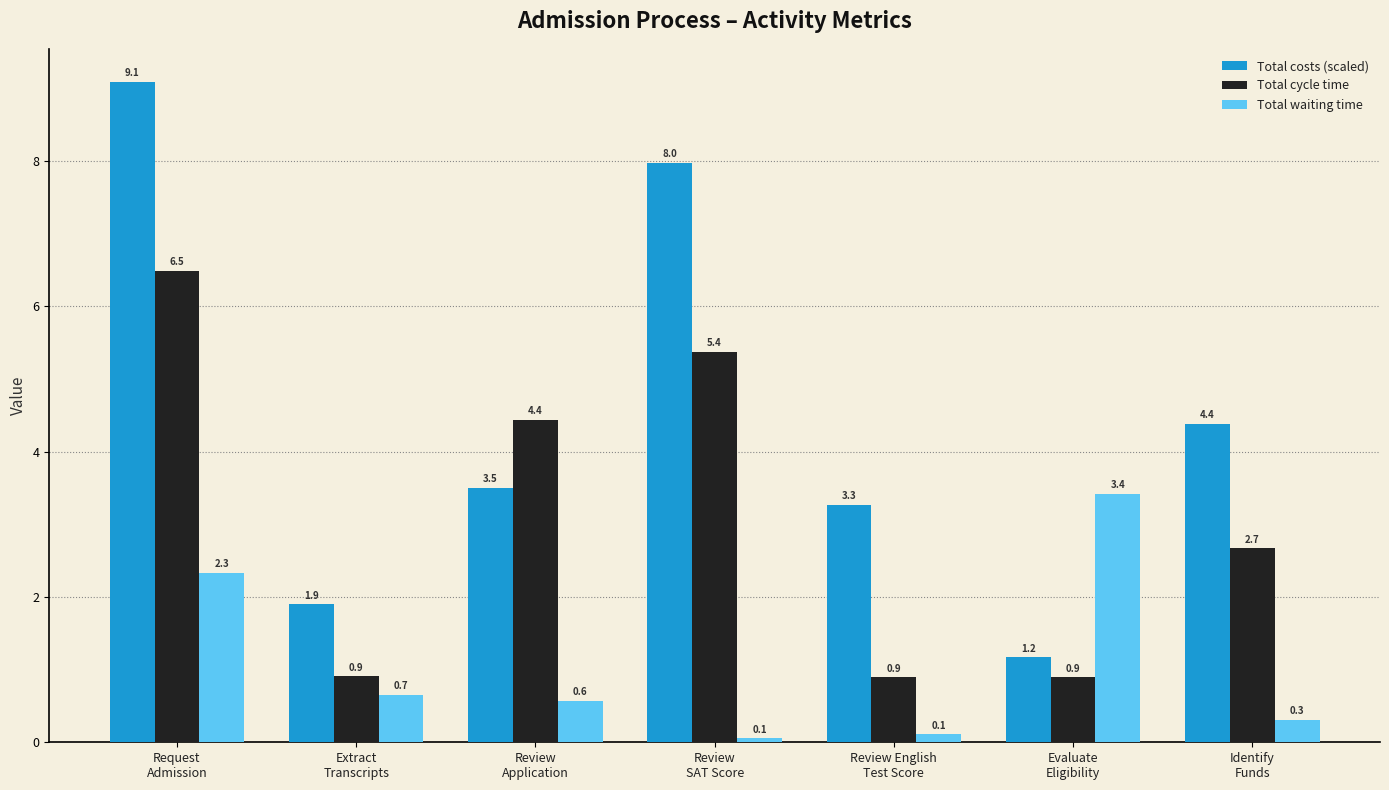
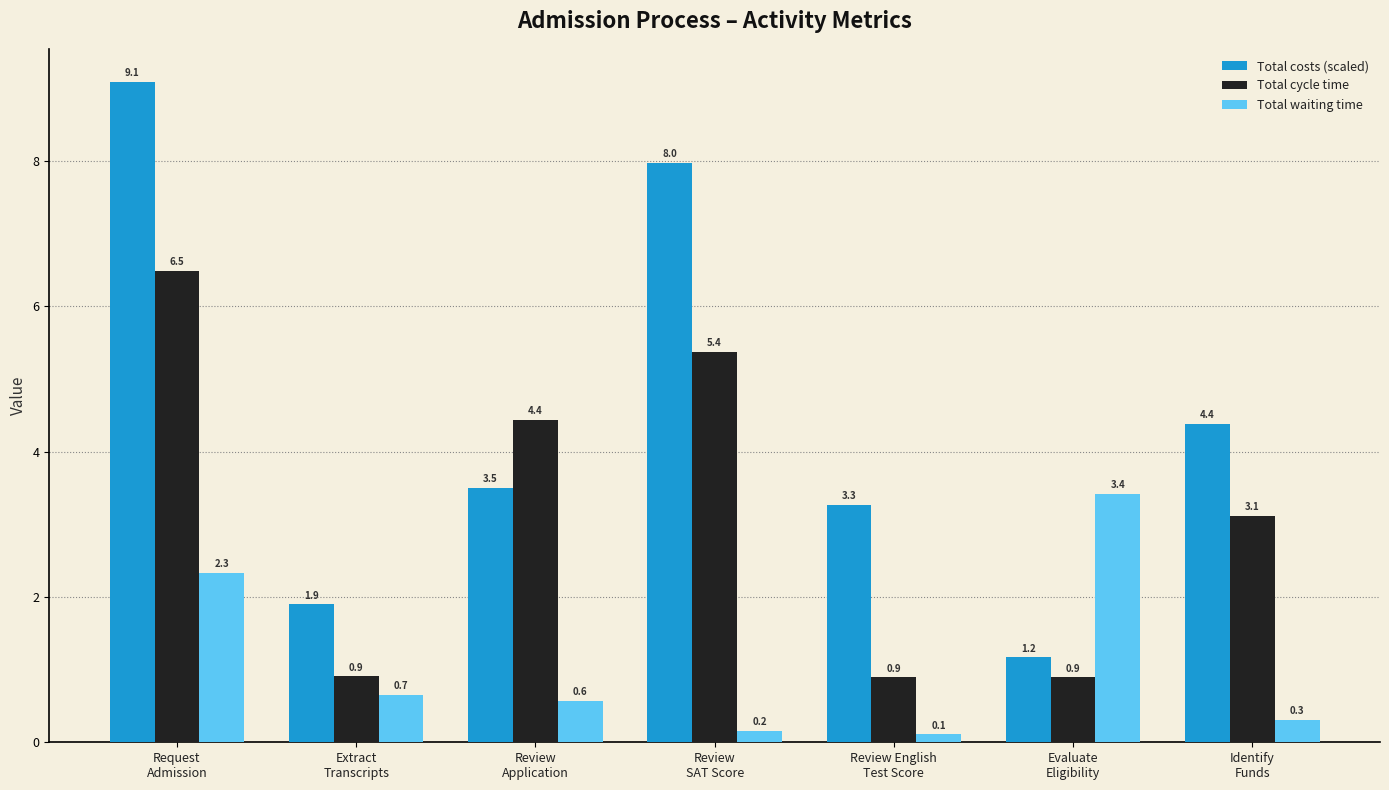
  {
    "Total costs (scaled)": {
      "Request Admission": 9.1,
      "Extract Transcripts": 1.9,
      "Review Application": 3.5,
      "Review SAT Score": 8.0,
      "Review English Test Score": 3.3,
      "Evaluate Eligibility": 1.2,
      "Identify Funds": 4.4
    },
    "Total cycle time": {
      "Request Admission": 6.5,
      "Extract Transcripts": 0.9,
      "Review Application": 4.4,
      "Review SAT Score": 5.4,
      "Review English Test Score": 0.9,
      "Evaluate Eligibility": 0.9,
-     "Identify Funds": 2.7
+     "Identify Funds": 3.1
    },
    "Total waiting time": {
      "Request Admission": 2.3,
      "Extract Transcripts": 0.7,
      "Review Application": 0.6,
-     "Review SAT Score": 0.1,
+     "Review SAT Score": 0.2,
      "Review English Test Score": 0.1,
      "Evaluate Eligibility": 3.4,
      "Identify Funds": 0.3
    }
  }
